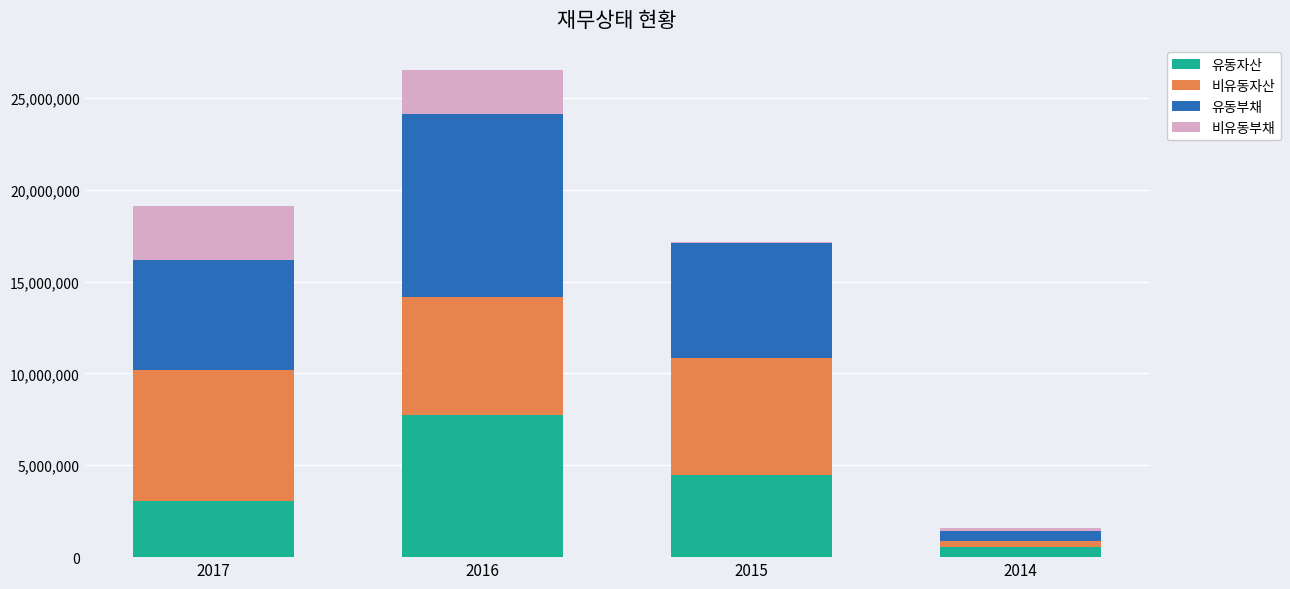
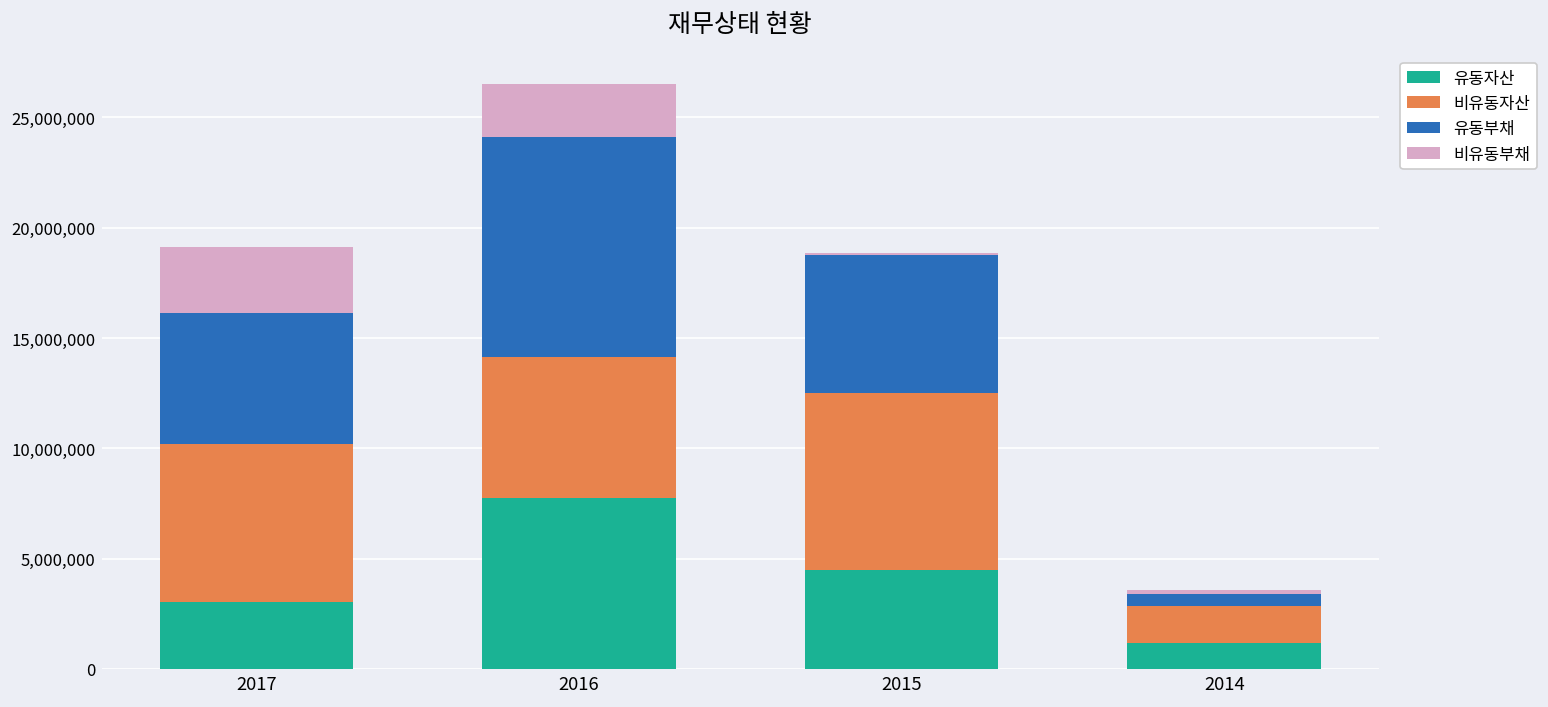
  {
    "유동자산": {
      "2017": "3,000,000",
      "2016": "7,700,000",
      "2015": "4,500,000",
-     "2014": "600,000"
+     "2014": "1,200,000"
    },
    "비유동자산": {
      "2017": "7,100,000",
      "2016": "6,400,000",
-     "2015": "6,300,000",
-     "2014": "300,000"
+     "2015": "8,000,000",
+     "2014": "1,700,000"
    },
    "유동부채": {
      "2017": "6,000,000",
      "2016": "10,000,000",
      "2015": "6,300,000",
      "2014": "500,000"
    },
    "비유동부채": {
      "2017": "3,000,000",
      "2016": "2,400,000",
      "2014": "200,000"
    }
  }
